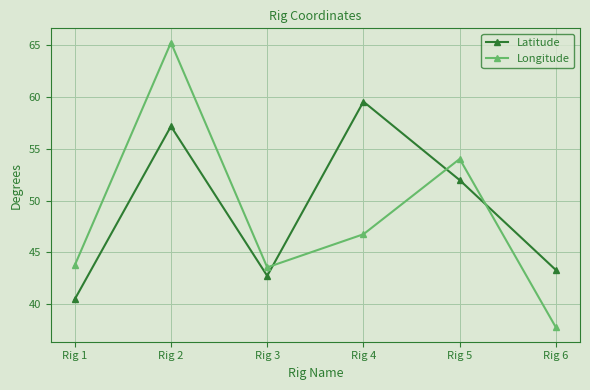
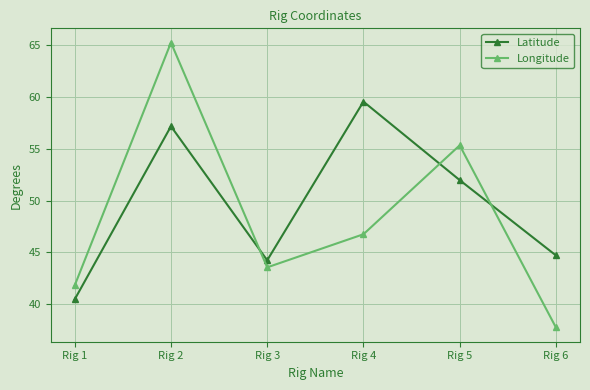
  {
    "Latitude": {
      "Rig 1": 40.5,
      "Rig 2": 57.2,
-     "Rig 3": 42.7,
+     "Rig 3": 44.2,
      "Rig 4": 59.6,
      "Rig 5": 52.0,
-     "Rig 6": 43.3
+     "Rig 6": 44.7
    },
    "Longitude": {
-     "Rig 1": 43.8,
+     "Rig 1": 41.8,
      "Rig 2": 65.3,
      "Rig 3": 43.6,
      "Rig 4": 46.8,
-     "Rig 5": 54.0,
+     "Rig 5": 55.3,
      "Rig 6": 37.8
    }
  }
